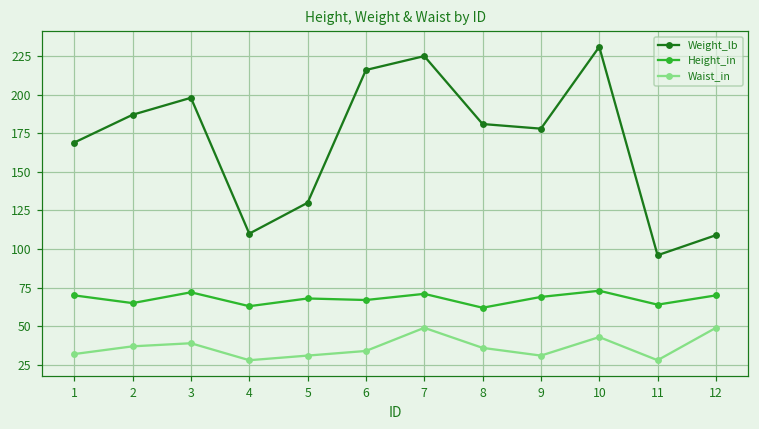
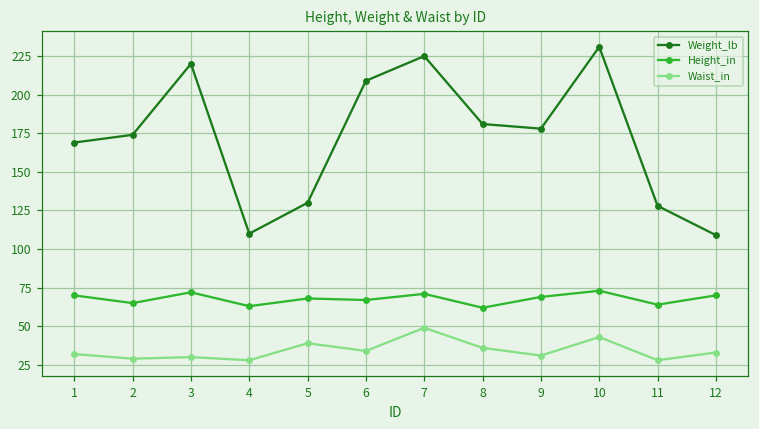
  {
    "Weight_lb": {
      "1": 169,
-     "2": 187,
-     "3": 198,
+     "2": 174,
+     "3": 220,
      "4": 110,
      "5": 130,
-     "6": 216,
+     "6": 209,
      "7": 225,
      "8": 181,
      "9": 178,
      "10": 231,
-     "11": 96,
+     "11": 128,
      "12": 109
    },
    "Height_in": {
      "1": 70,
      "2": 65,
      "3": 72,
      "4": 63,
      "5": 68,
      "6": 67,
      "7": 71,
      "8": 62,
      "9": 69,
      "10": 73,
      "11": 64,
      "12": 70
    },
    "Waist_in": {
      "1": 32,
-     "2": 37,
-     "3": 39,
+     "2": 29,
+     "3": 30,
      "4": 28,
-     "5": 31,
+     "5": 39,
      "6": 34,
      "7": 49,
      "8": 36,
      "9": 31,
      "10": 43,
      "11": 28,
-     "12": 49
+     "12": 33
    }
  }
